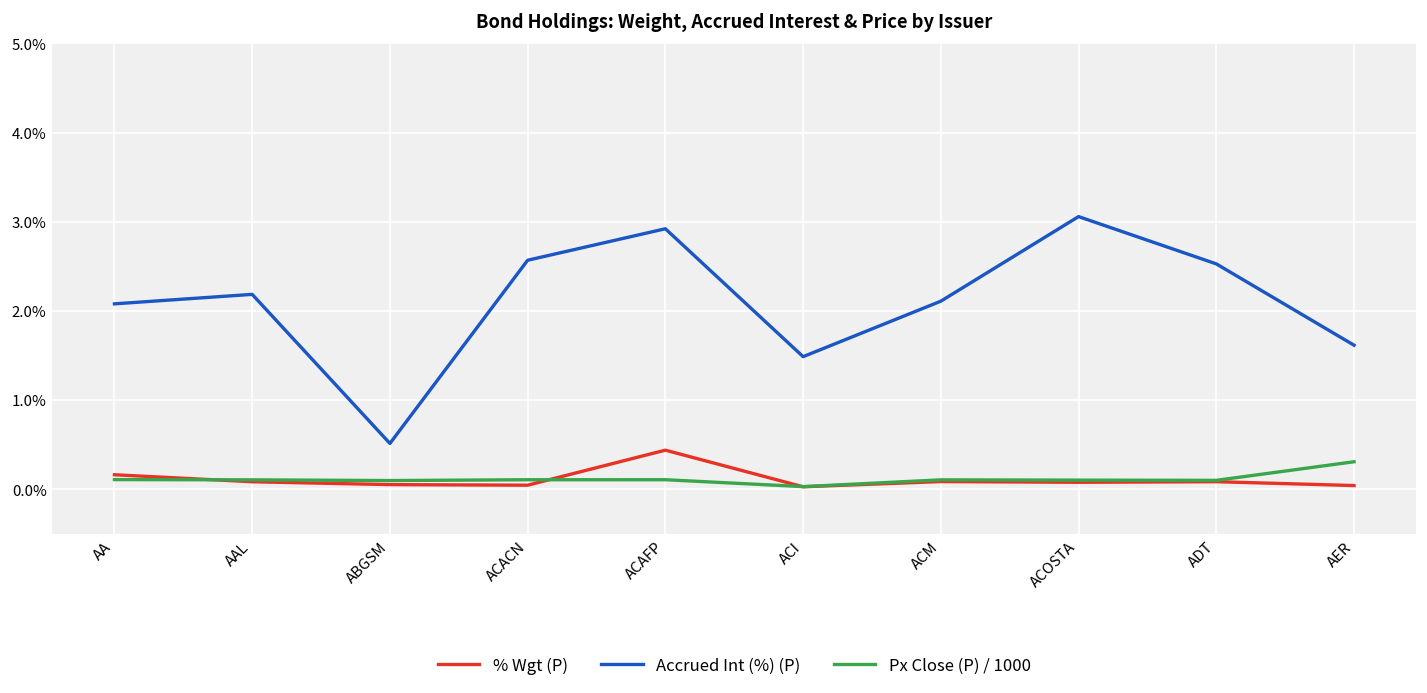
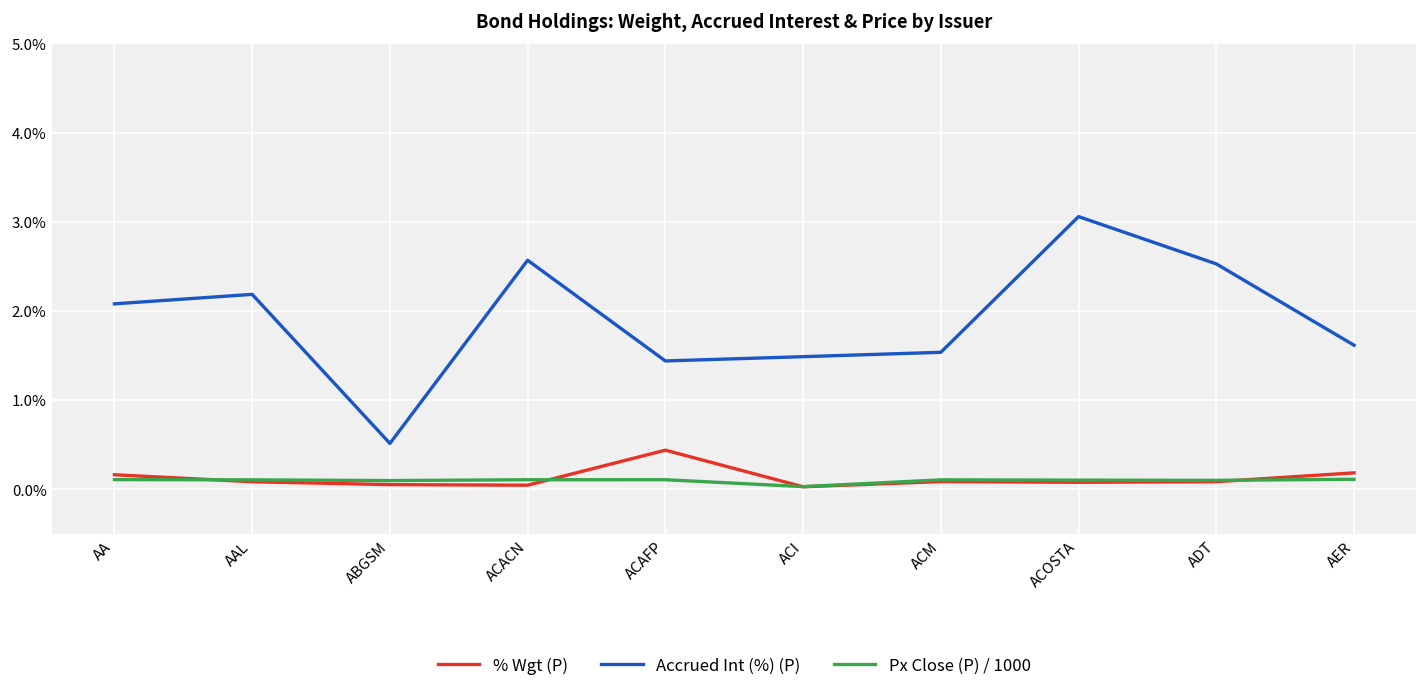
  {
    "% Wgt (P)": {
      "AA": "0.2%",
      "ABGSM": "0.1%",
      "ACACN": "0.0%",
      "ACAFP": "0.4%",
-     "AER": "0.0%"
+     "AER": "0.2%"
    },
    "Accrued Int (%) (P)": {
      "AA": "2.1%",
      "AAL": "2.2%",
      "ABGSM": "0.5%",
      "ACACN": "2.6%",
-     "ACAFP": "2.9%",
+     "ACAFP": "1.4%",
      "ACI": "1.5%",
-     "ACM": "2.1%",
+     "ACM": "1.5%",
      "ACOSTA": "3.1%",
      "ADT": "2.5%",
      "AER": "1.6%"
    },
    "Px Close (P) / 1000": {
      "AA": "0.1%",
      "ABGSM": "0.1%",
      "ACACN": "0.1%",
      "ACAFP": "0.1%",
-     "AER": "0.3%"
+     "AER": "0.1%"
    }
  }
